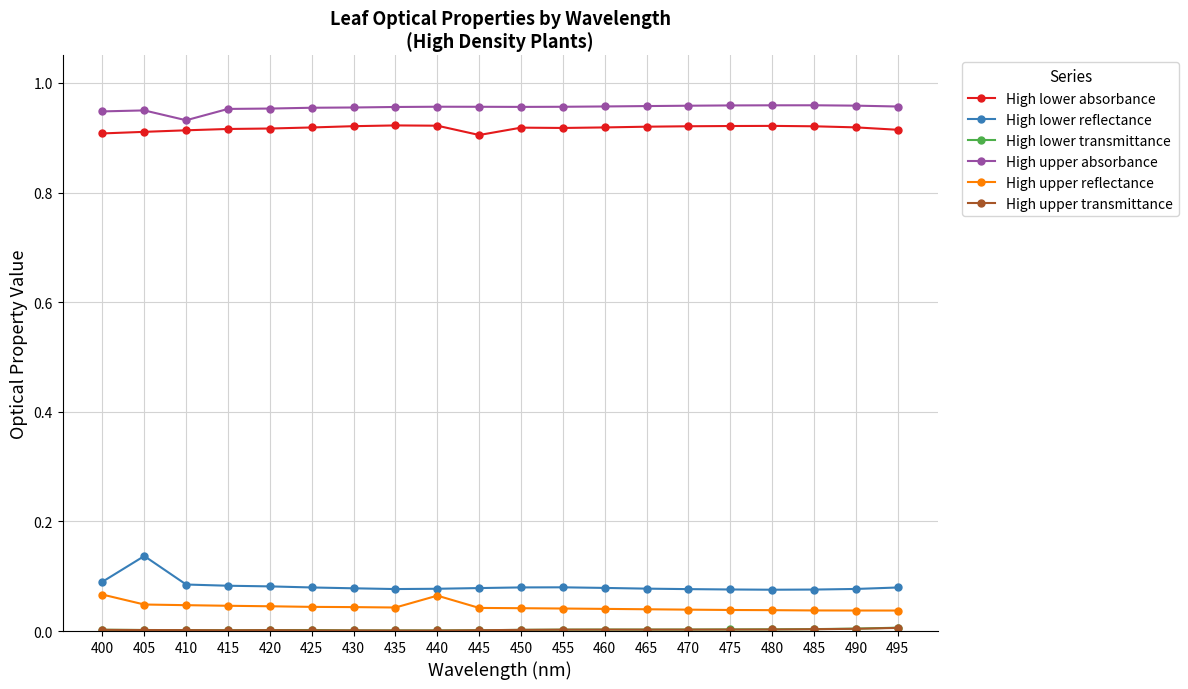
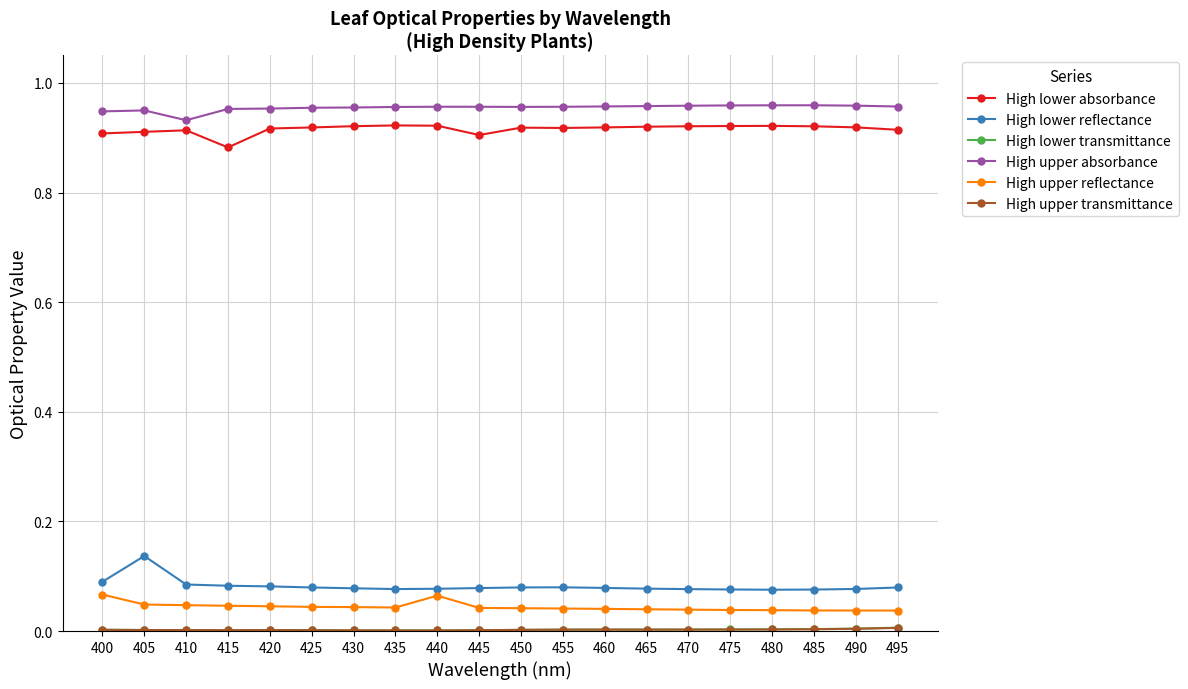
  {
    "High lower absorbance": {
      "400": 0.91,
      "405": 0.91,
      "410": 0.91,
-     "415": 0.92,
+     "415": 0.88,
      "420": 0.92,
      "425": 0.92,
      "430": 0.92,
      "435": 0.92,
      "440": 0.92,
      "445": 0.90,
      "450": 0.92,
      "455": 0.92,
      "460": 0.92,
      "465": 0.92,
      "470": 0.92,
      "475": 0.92,
      "480": 0.92,
      "485": 0.92,
      "490": 0.92,
      "495": 0.91
    },
    "High lower reflectance": {
      "400": 0.09,
      "405": 0.14,
      "410": 0.08,
      "415": 0.08,
      "420": 0.08,
      "425": 0.08,
      "430": 0.08,
      "435": 0.08,
      "440": 0.08,
      "445": 0.08,
      "450": 0.08,
      "455": 0.08,
      "460": 0.08,
      "465": 0.08,
      "470": 0.08,
      "475": 0.08,
      "480": 0.08,
      "485": 0.08,
      "490": 0.08,
      "495": 0.08
    },
    "High upper absorbance": {
      "400": 0.95,
      "405": 0.95,
      "410": 0.93,
      "415": 0.95,
      "420": 0.95,
      "425": 0.95,
      "430": 0.96,
      "435": 0.96,
      "440": 0.96,
      "445": 0.96,
      "450": 0.96,
      "455": 0.96,
      "460": 0.96,
      "465": 0.96,
      "470": 0.96,
      "475": 0.96,
      "480": 0.96,
      "485": 0.96,
      "490": 0.96,
      "495": 0.96
    },
    "High upper reflectance": {
      "400": 0.07,
      "405": 0.05,
      "410": 0.05,
      "415": 0.05,
      "420": 0.05,
      "425": 0.04,
      "430": 0.04,
      "435": 0.04,
      "440": 0.06,
      "445": 0.04,
      "450": 0.04,
      "455": 0.04,
      "460": 0.04,
      "465": 0.04,
      "470": 0.04,
      "475": 0.04,
      "480": 0.04,
      "485": 0.04,
      "490": 0.04,
      "495": 0.04
    }
  }
